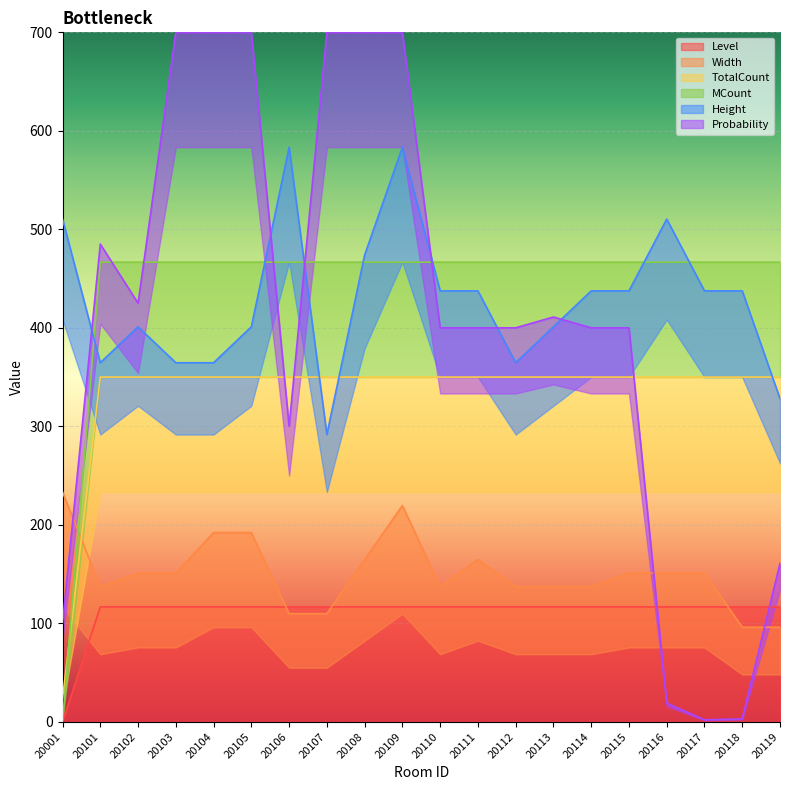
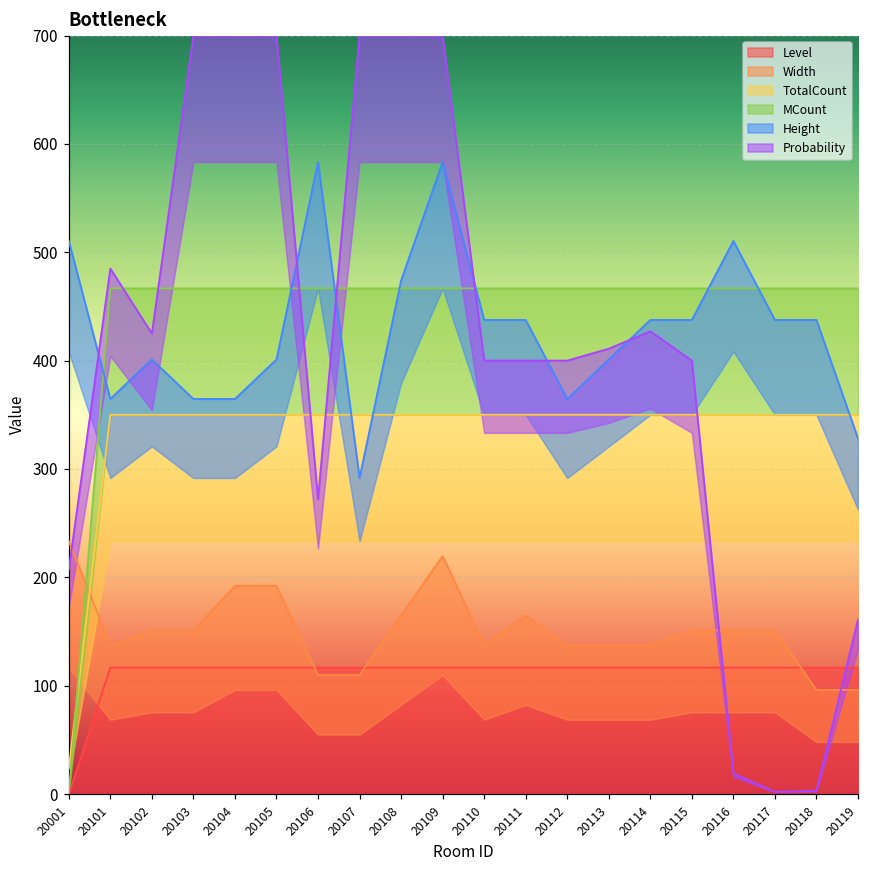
  {
    "MCount": {
      "20101": 470,
      "20102": 470,
      "20103": 470,
      "20104": 470,
      "20105": 470,
      "20106": 470,
      "20107": 470,
      "20108": 470,
      "20109": 470,
      "20110": 470,
      "20111": 470,
      "20112": 470,
      "20113": 470,
      "20114": 470,
      "20115": 470,
      "20116": 470,
      "20117": 470,
      "20118": 470,
      "20119": 470
    },
    "Height": {
      "20001": 510,
      "20101": 360,
      "20102": 400,
      "20103": 360,
      "20104": 360,
      "20105": 400,
      "20106": 580,
      "20107": 290,
      "20108": 470,
      "20109": 580,
      "20110": 440,
      "20111": 440,
      "20112": 360,
      "20113": 400,
      "20114": 440,
      "20115": 440,
      "20116": 510,
      "20117": 440,
      "20118": 440,
      "20119": 330
    },
    "Probability": {
-     "20001": 100,
+     "20001": 210,
      "20101": 490,
      "20102": 430,
      "20103": 700,
      "20104": 700,
      "20105": 700,
-     "20106": 300,
+     "20106": 270,
      "20107": 700,
      "20108": 700,
      "20109": 700,
      "20110": 400,
      "20111": 400,
      "20112": 400,
      "20113": 410,
-     "20114": 400,
+     "20114": 430,
      "20115": 400,
      "20116": 20,
      "20117": 0,
      "20118": 0,
      "20119": 160
    }
  }
